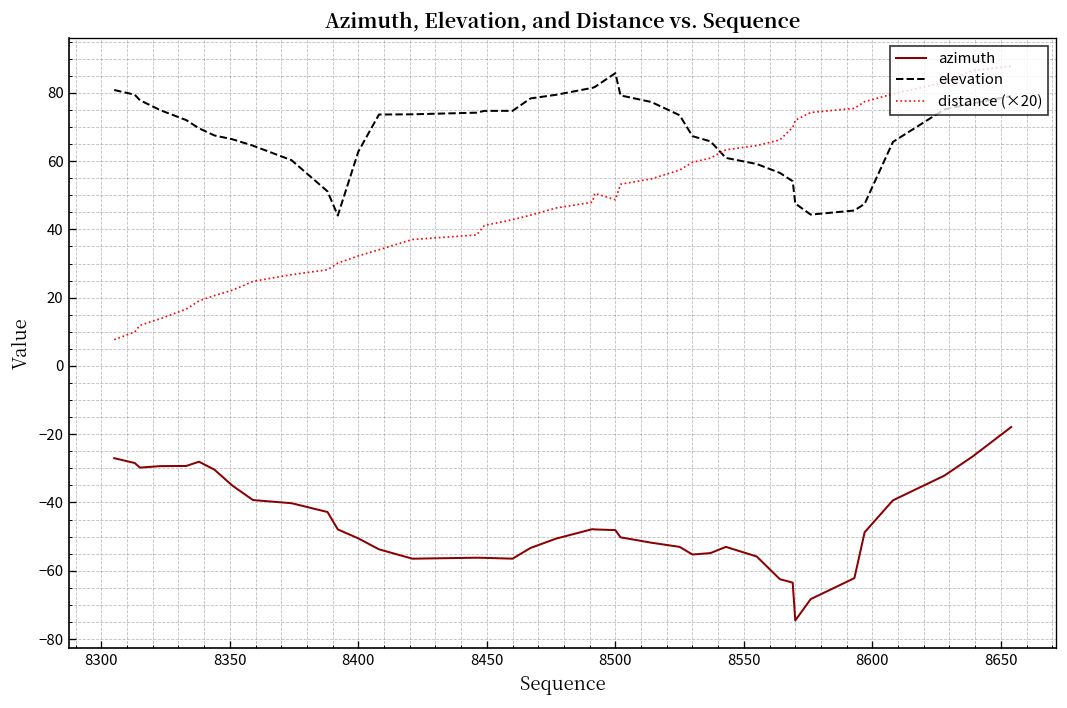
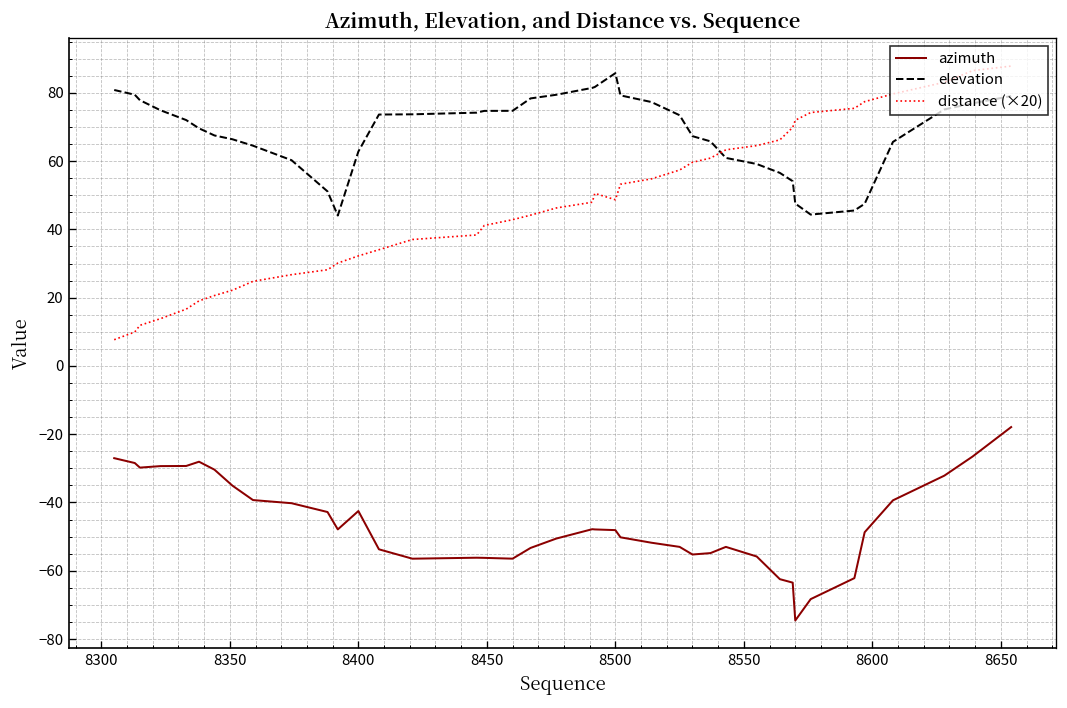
  {
    "azimuth": {
-     "8400": -51,
+     "8400": -43,
      "8500": -48
    },
    "elevation": {
      "8400": 63,
      "8500": 86
    },
    "distance (×20)": {
      "8400": 32,
      "8500": 49
    }
  }
